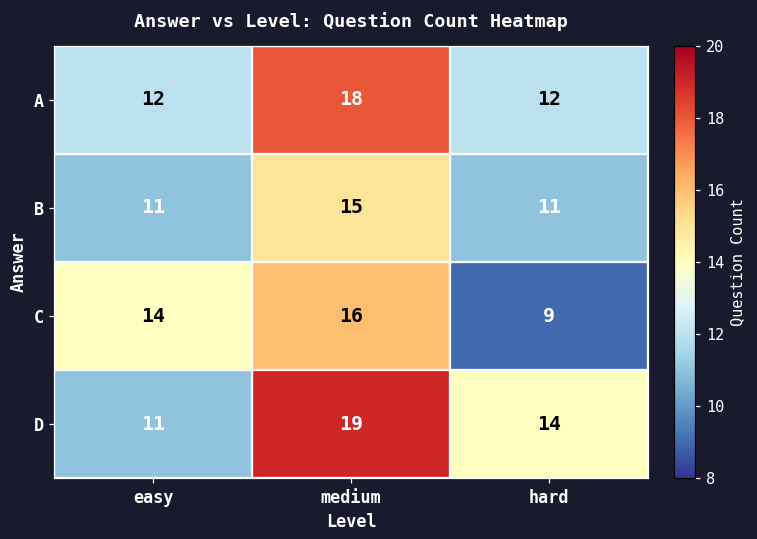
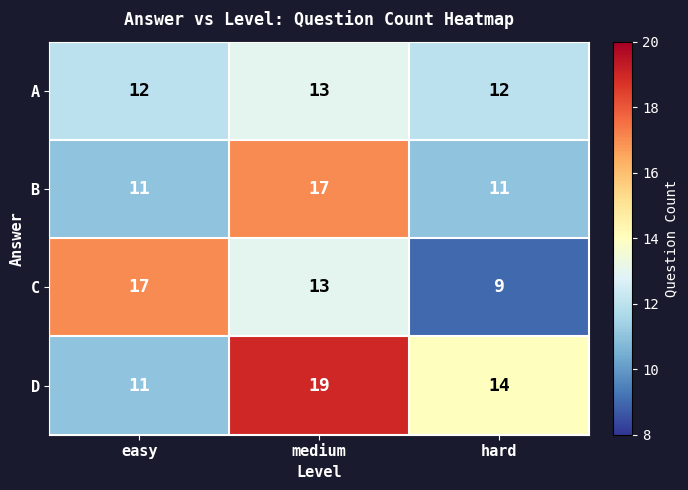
  {
    "A": {
      "easy": 12,
-     "medium": 18,
+     "medium": 13,
      "hard": 12
    },
    "B": {
      "easy": 11,
-     "medium": 15,
+     "medium": 17,
      "hard": 11
    },
    "C": {
-     "easy": 14,
-     "medium": 16,
+     "easy": 17,
+     "medium": 13,
      "hard": 9
    },
    "D": {
      "easy": 11,
      "medium": 19,
      "hard": 14
    }
  }
